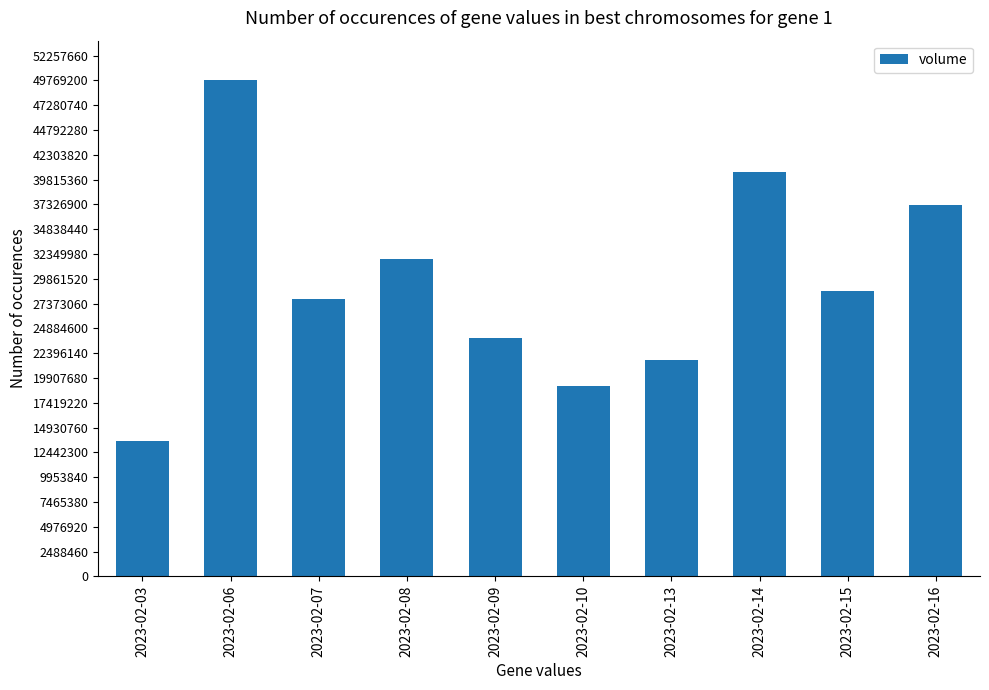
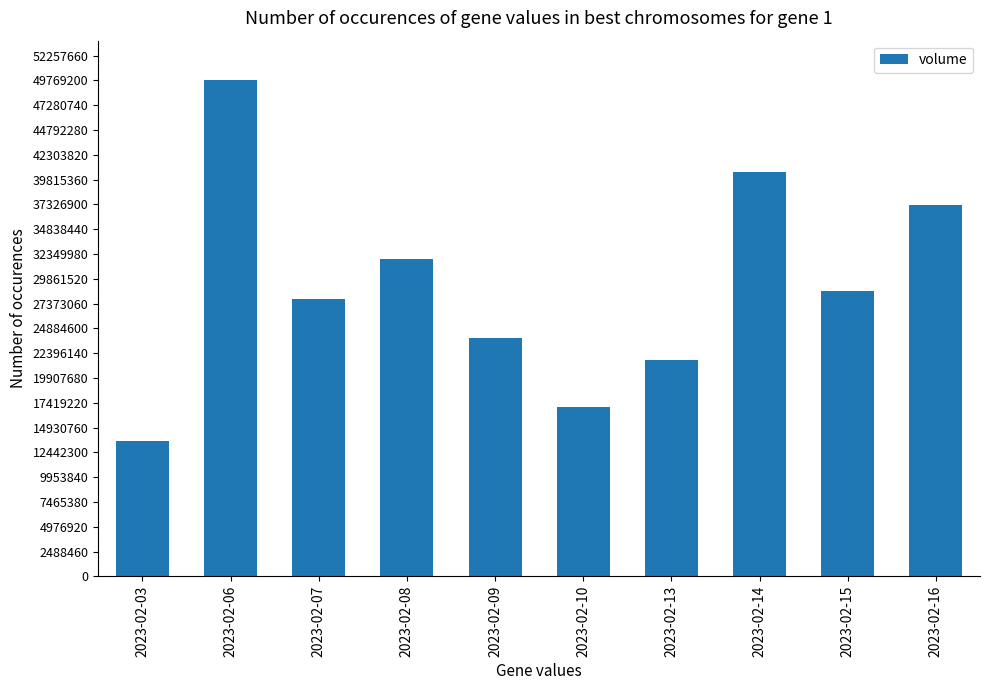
  {
    "2023-02-03": 14000000,
    "2023-02-06": 50000000,
    "2023-02-07": 28000000,
    "2023-02-08": 32000000,
    "2023-02-09": 24000000,
-   "2023-02-10": 19000000,
+   "2023-02-10": 17000000,
    "2023-02-13": 22000000,
    "2023-02-14": 41000000,
    "2023-02-15": 29000000,
    "2023-02-16": 37000000
  }
